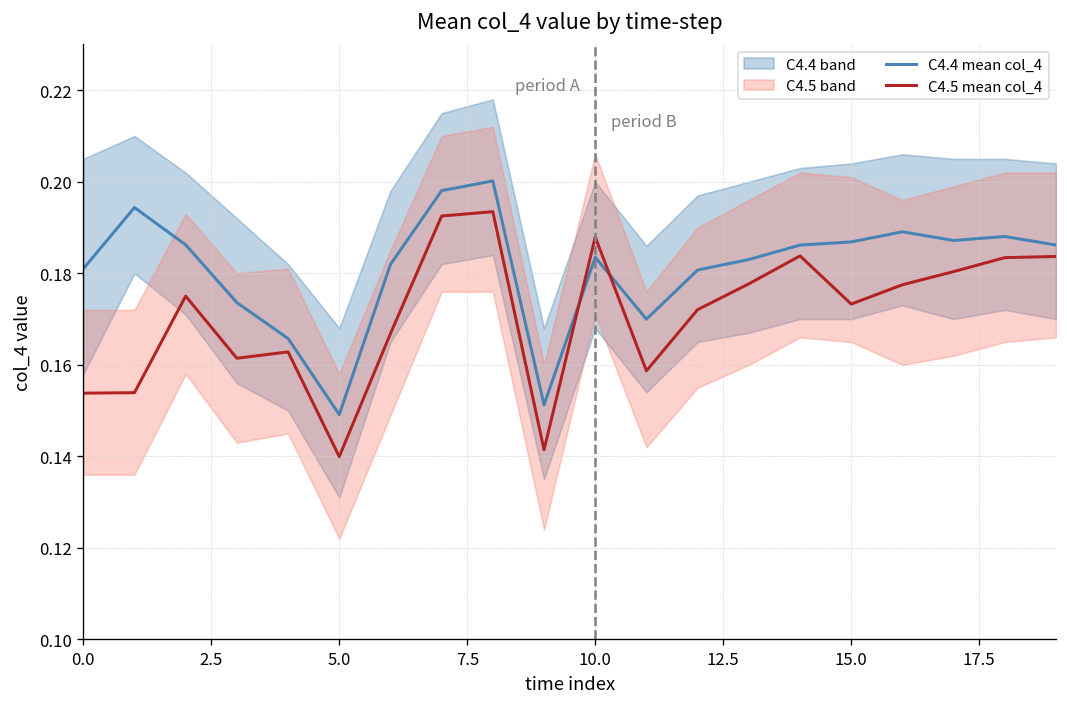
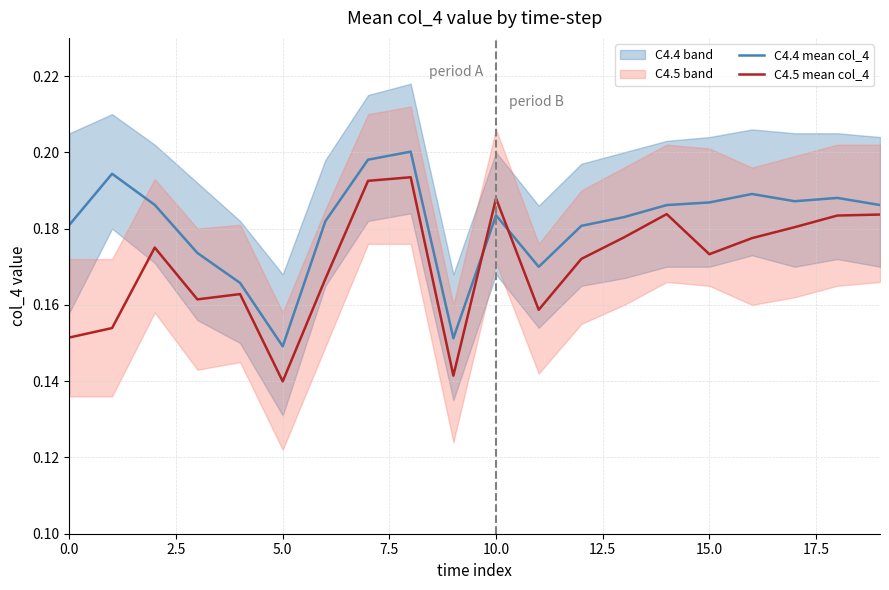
  {
    "C4.5 mean col_4": {
-     "0.0": 0.154,
+     "0.0": 0.151,
      "5.0": 0.140,
      "10.0": 0.188,
      "15.0": 0.173
    }
  }
